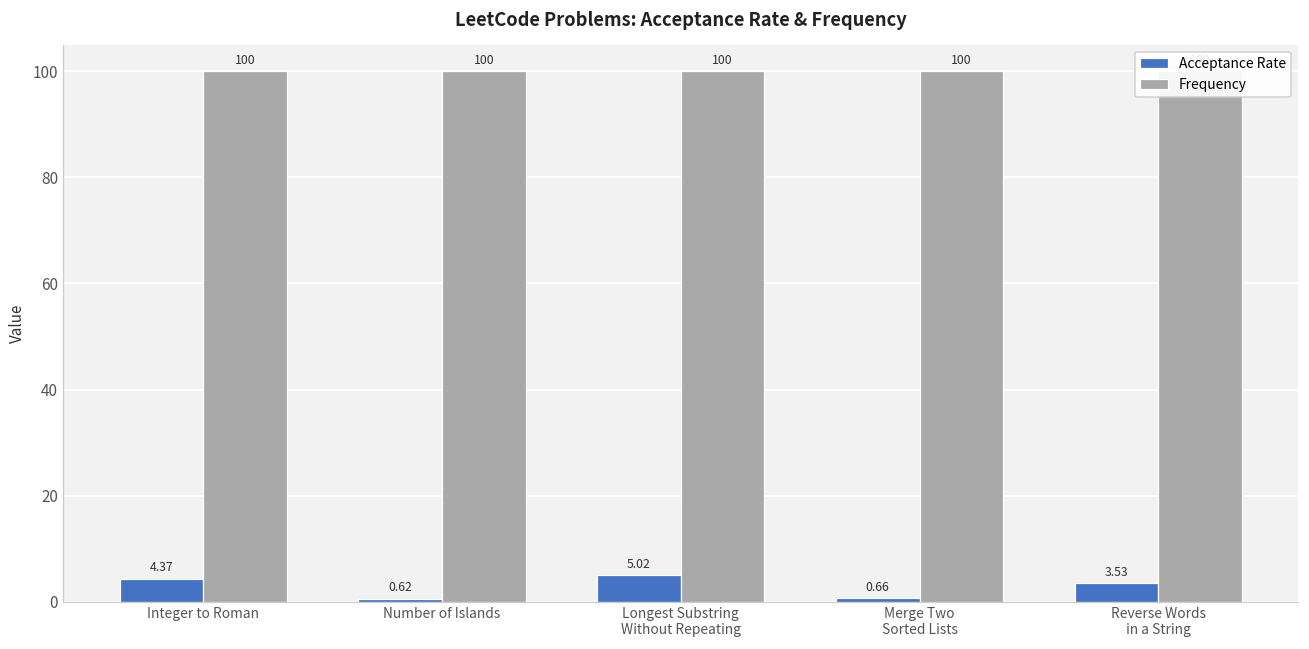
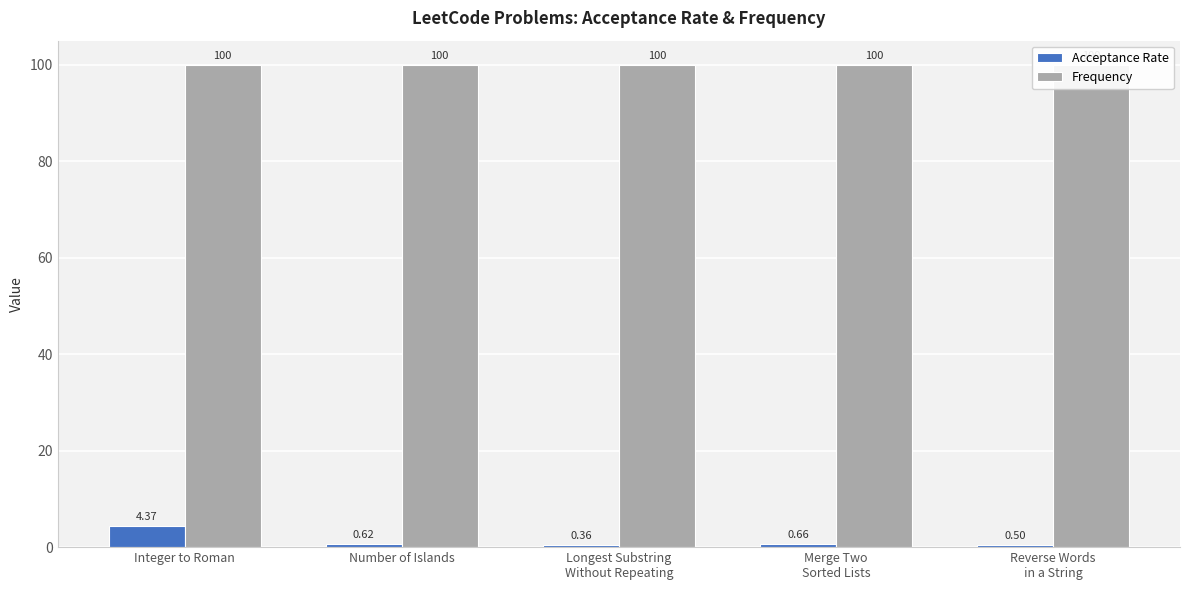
  {
    "Acceptance Rate": {
      "Integer to Roman": 4.37,
      "Number of Islands": 0.62,
-     "Longest Substring Without Repeating": 5.02,
+     "Longest Substring Without Repeating": 0.36,
      "Merge Two Sorted Lists": 0.66,
-     "Reverse Words in a String": 3.53
+     "Reverse Words in a String": 0.50
    },
    "Frequency": {
      "Integer to Roman": 100,
      "Number of Islands": 100,
      "Longest Substring Without Repeating": 100,
      "Merge Two Sorted Lists": 100
    }
  }
